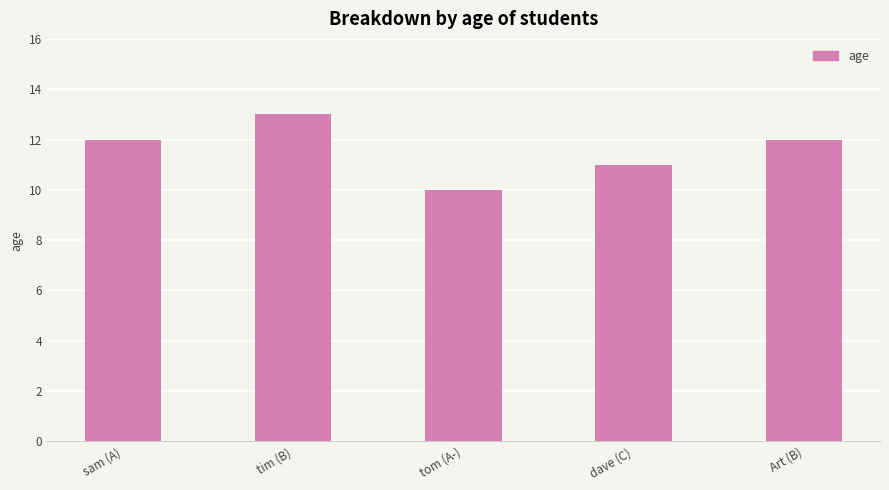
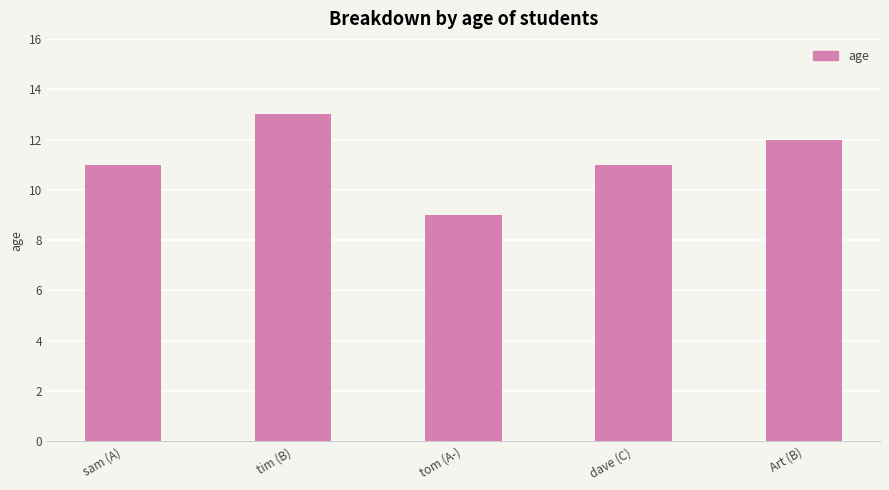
  {
-   "sam (A)": 12,
+   "sam (A)": 11,
    "tim (B)": 13,
-   "tom (A-)": 10,
+   "tom (A-)": 9,
    "dave (C)": 11,
    "Art (B)": 12
  }
